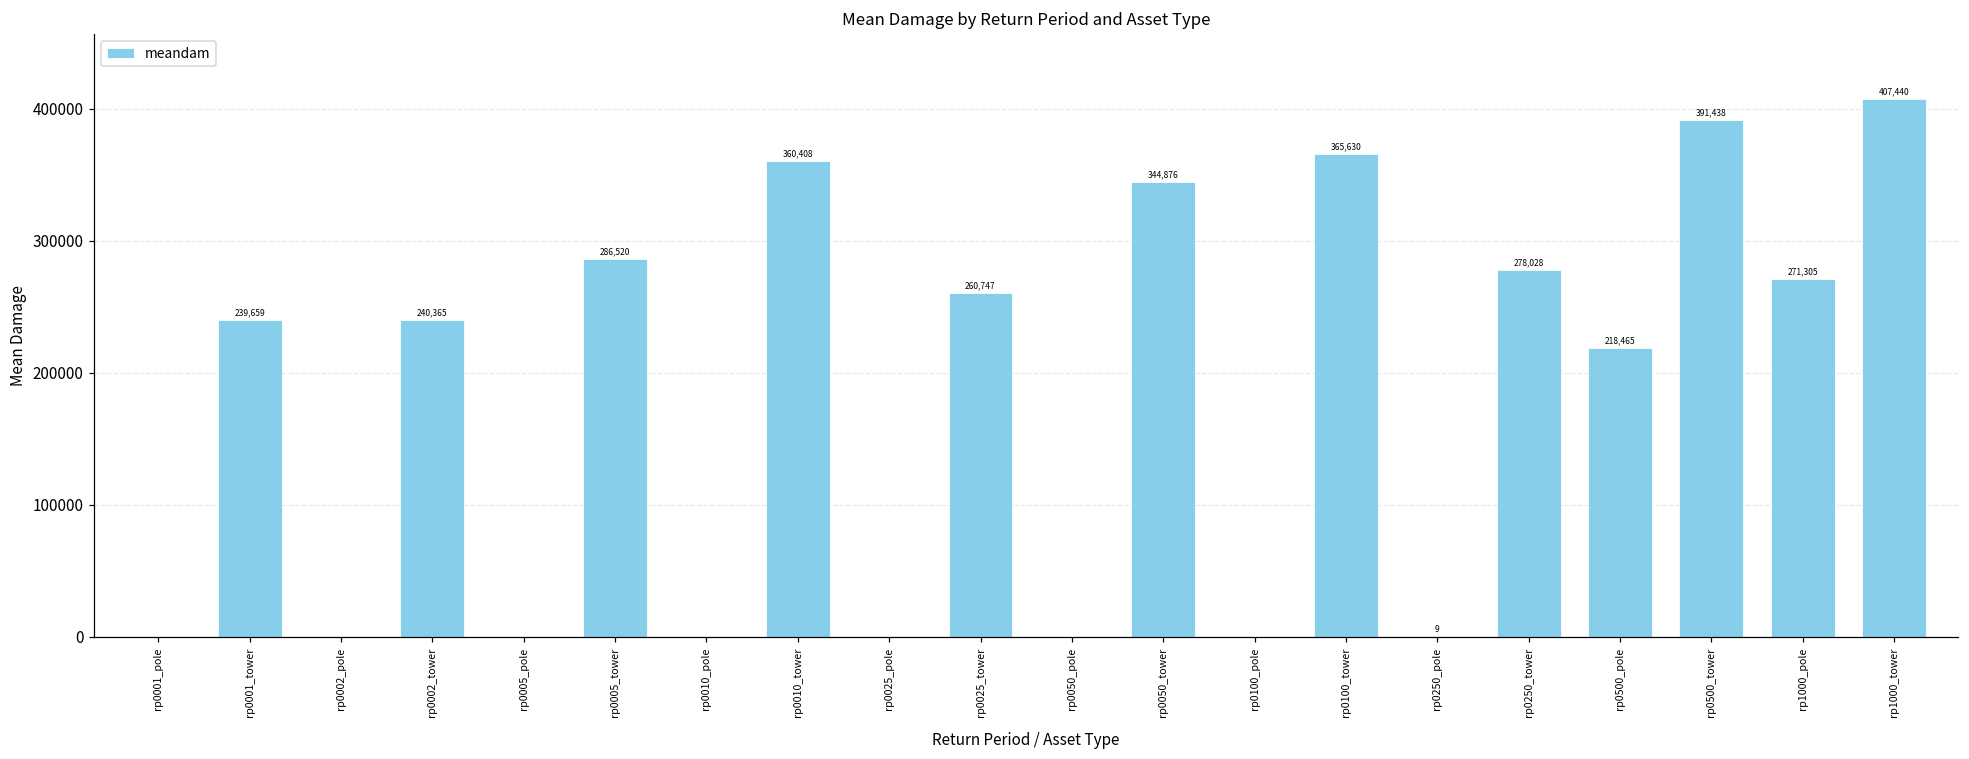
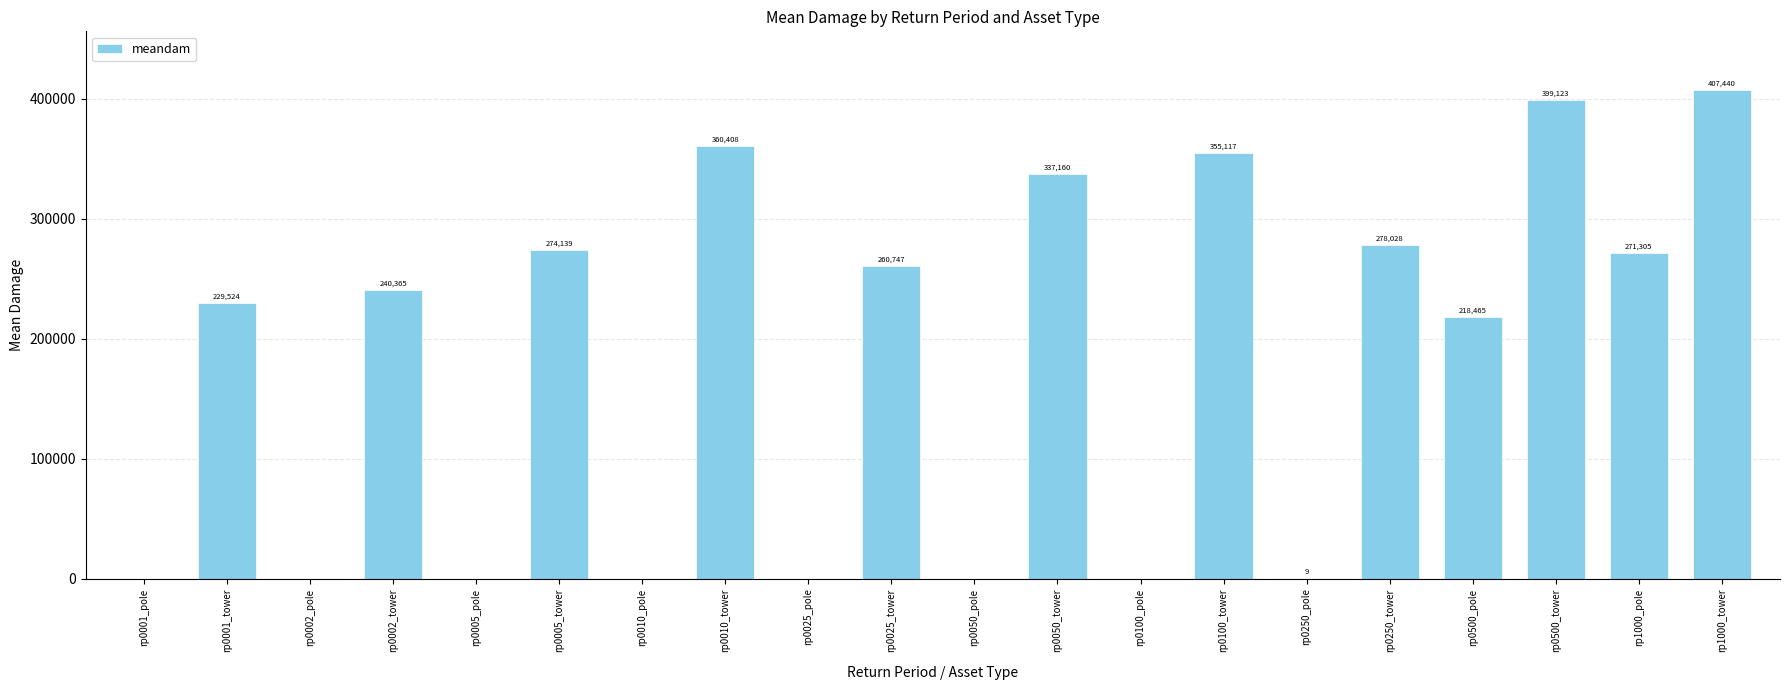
  {
-   "rp0001_tower": "239,659",
+   "rp0001_tower": "229,524",
    "rp0002_tower": "240,365",
-   "rp0005_tower": "286,520",
+   "rp0005_tower": "274,139",
    "rp0010_tower": "360,408",
    "rp0025_tower": "260,747",
-   "rp0050_tower": "344,876",
-   "rp0100_tower": "365,630",
+   "rp0050_tower": "337,160",
+   "rp0100_tower": "355,117",
    "rp0250_pole": "9",
    "rp0250_tower": "278,028",
    "rp0500_pole": "218,465",
-   "rp0500_tower": "391,438",
+   "rp0500_tower": "399,123",
    "rp1000_pole": "271,305",
    "rp1000_tower": "407,440"
  }
